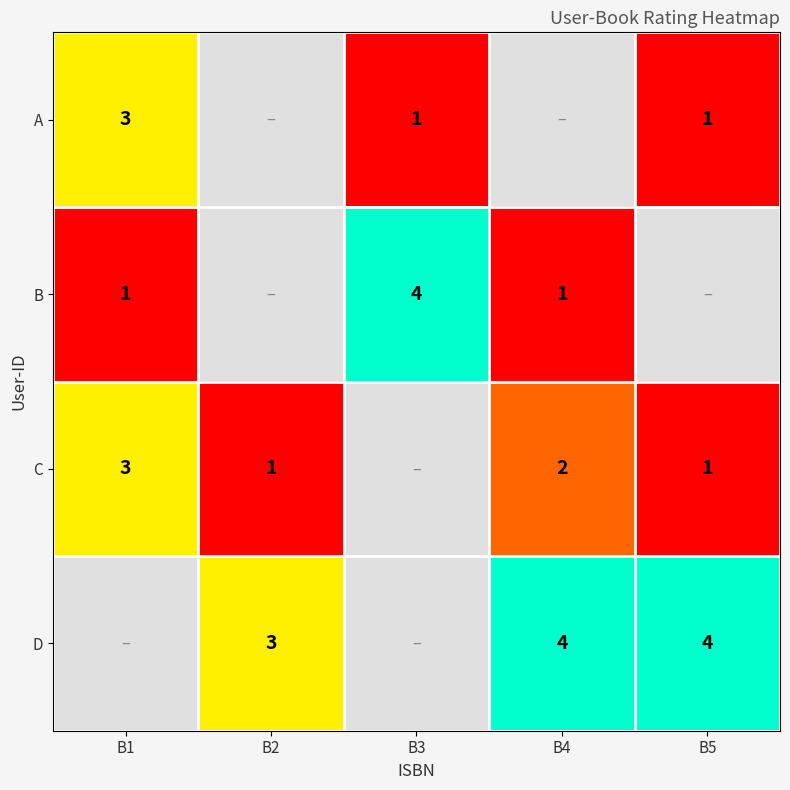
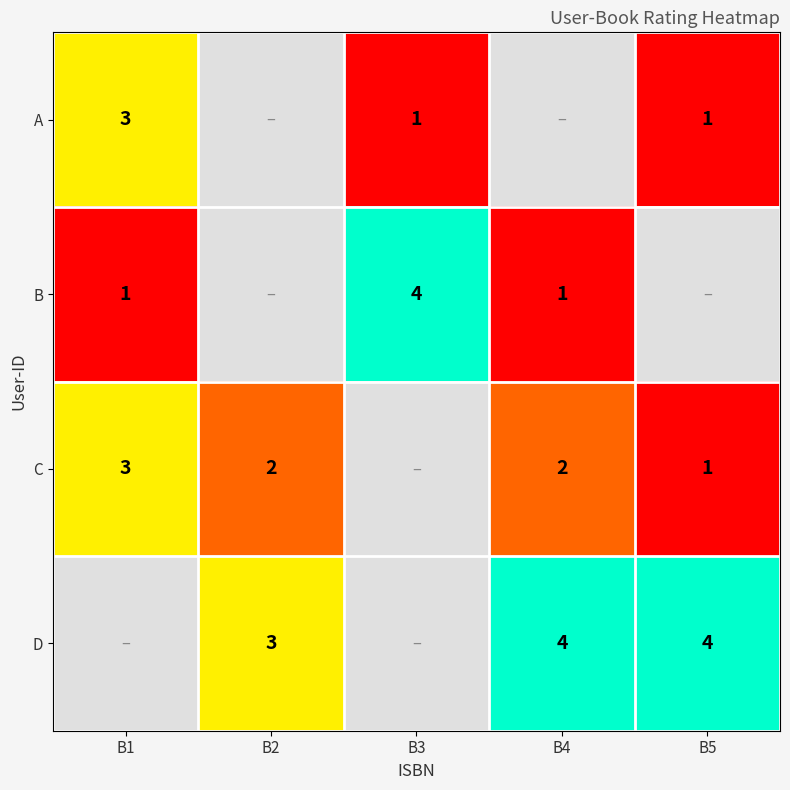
  {
    "A": {
      "B1": 3,
      "B3": 1,
      "B5": 1
    },
    "B": {
      "B1": 1,
      "B3": 4,
      "B4": 1
    },
    "C": {
      "B1": 3,
-     "B2": 1,
+     "B2": 2,
      "B4": 2,
      "B5": 1
    },
    "D": {
      "B2": 3,
      "B4": 4,
      "B5": 4
    }
  }
